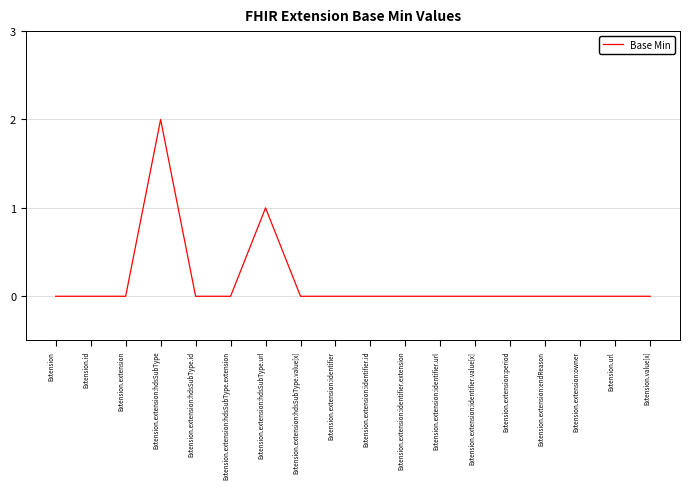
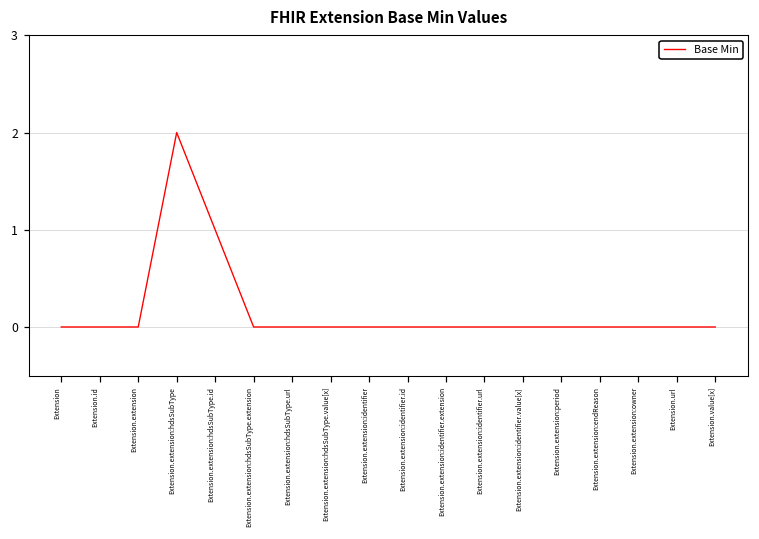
  {
    "Extension": 0,
    "Extension.id": 0,
    "Extension.extension": 0,
    "Extension.extension:hdsSubType": 2,
-   "Extension.extension:hdsSubType.id": 0,
+   "Extension.extension:hdsSubType.id": 1,
    "Extension.extension:hdsSubType.extension": 0,
-   "Extension.extension:hdsSubType.url": 1,
+   "Extension.extension:hdsSubType.url": 0,
    "Extension.extension:hdsSubType.value[x]": 0,
    "Extension.extension:identifier": 0,
    "Extension.extension:identifier.id": 0,
    "Extension.extension:identifier.extension": 0,
    "Extension.extension:identifier.url": 0,
    "Extension.extension:identifier.value[x]": 0,
    "Extension.extension:period": 0,
    "Extension.extension:endReason": 0,
    "Extension.extension:owner": 0,
    "Extension.url": 0,
    "Extension.value[x]": 0
  }
